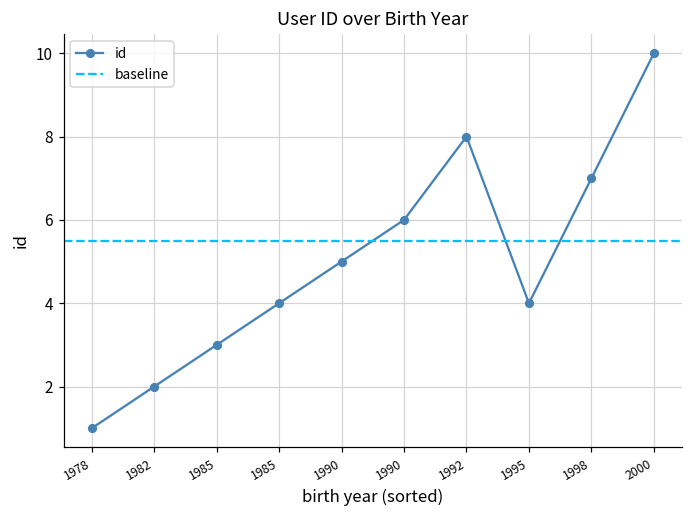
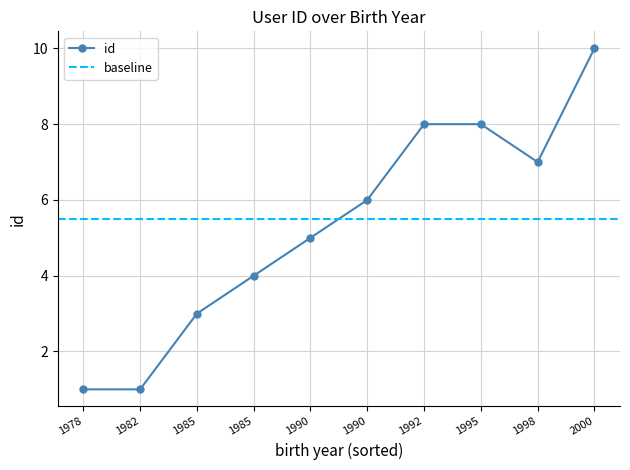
  {
    "1978": 1,
-   "1982": 2,
+   "1982": 1,
    "1992": 8,
-   "1995": 4,
+   "1995": 8,
    "1998": 7,
    "2000": 10
  }
